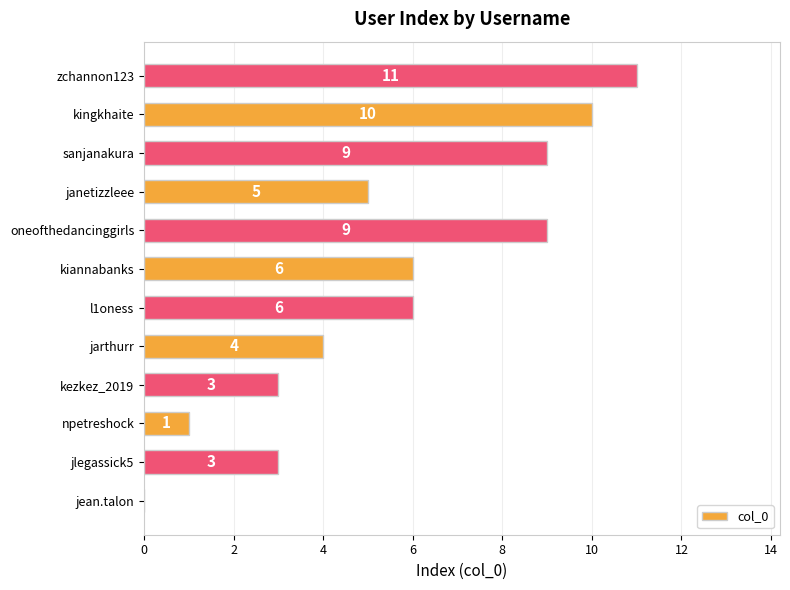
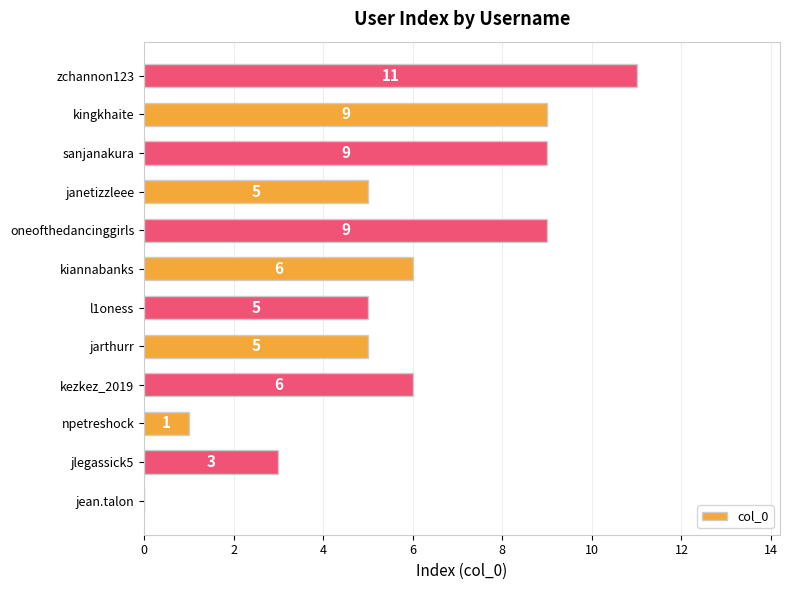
  {
    "zchannon123": 11,
-   "kingkhaite": 10,
+   "kingkhaite": 9,
    "sanjanakura": 9,
    "janetizzleee": 5,
    "oneofthedancinggirls": 9,
    "kiannabanks": 6,
-   "l1oness": 6,
-   "jarthurr": 4,
-   "kezkez_2019": 3,
+   "l1oness": 5,
+   "jarthurr": 5,
+   "kezkez_2019": 6,
    "npetreshock": 1,
    "jlegassick5": 3
  }
